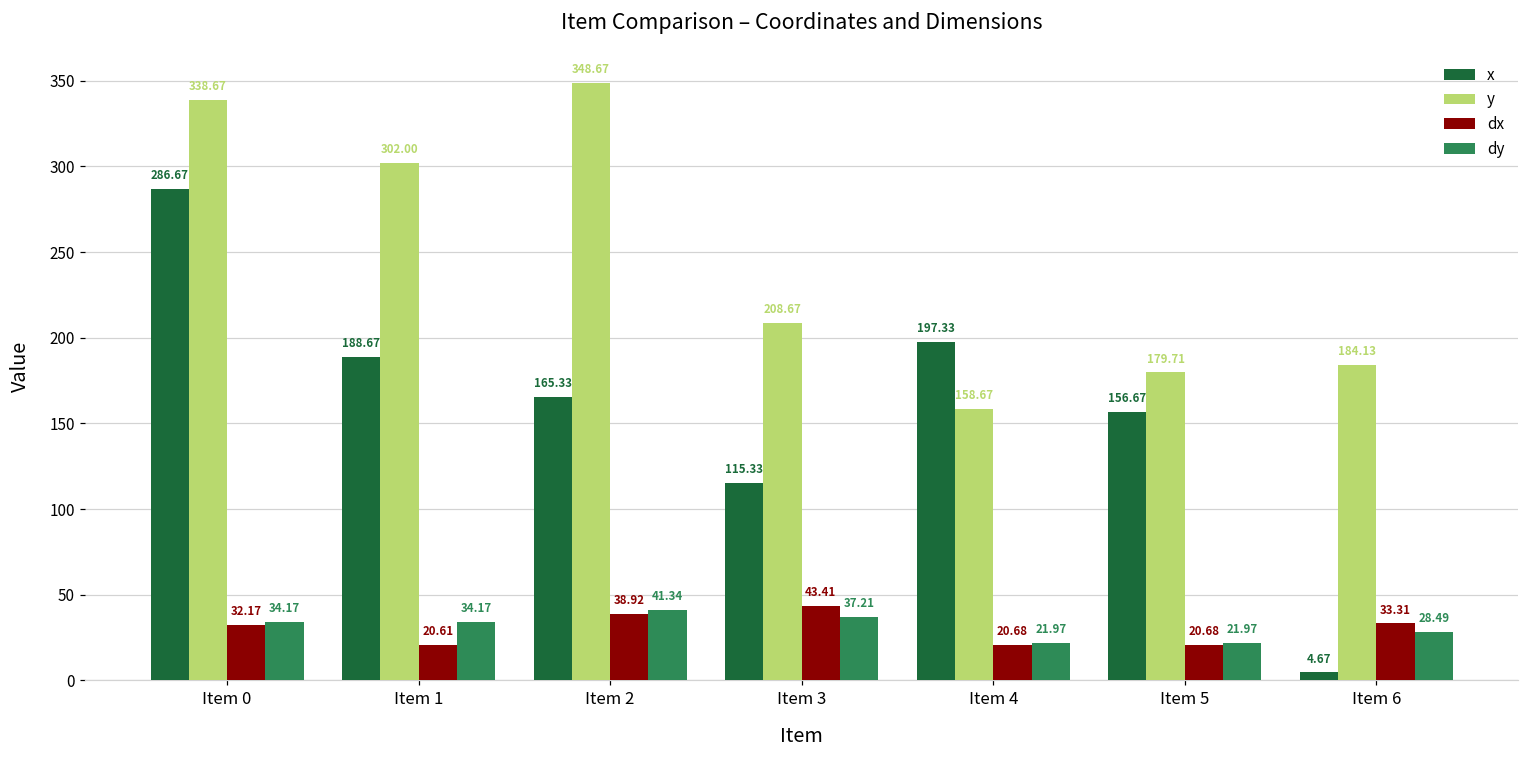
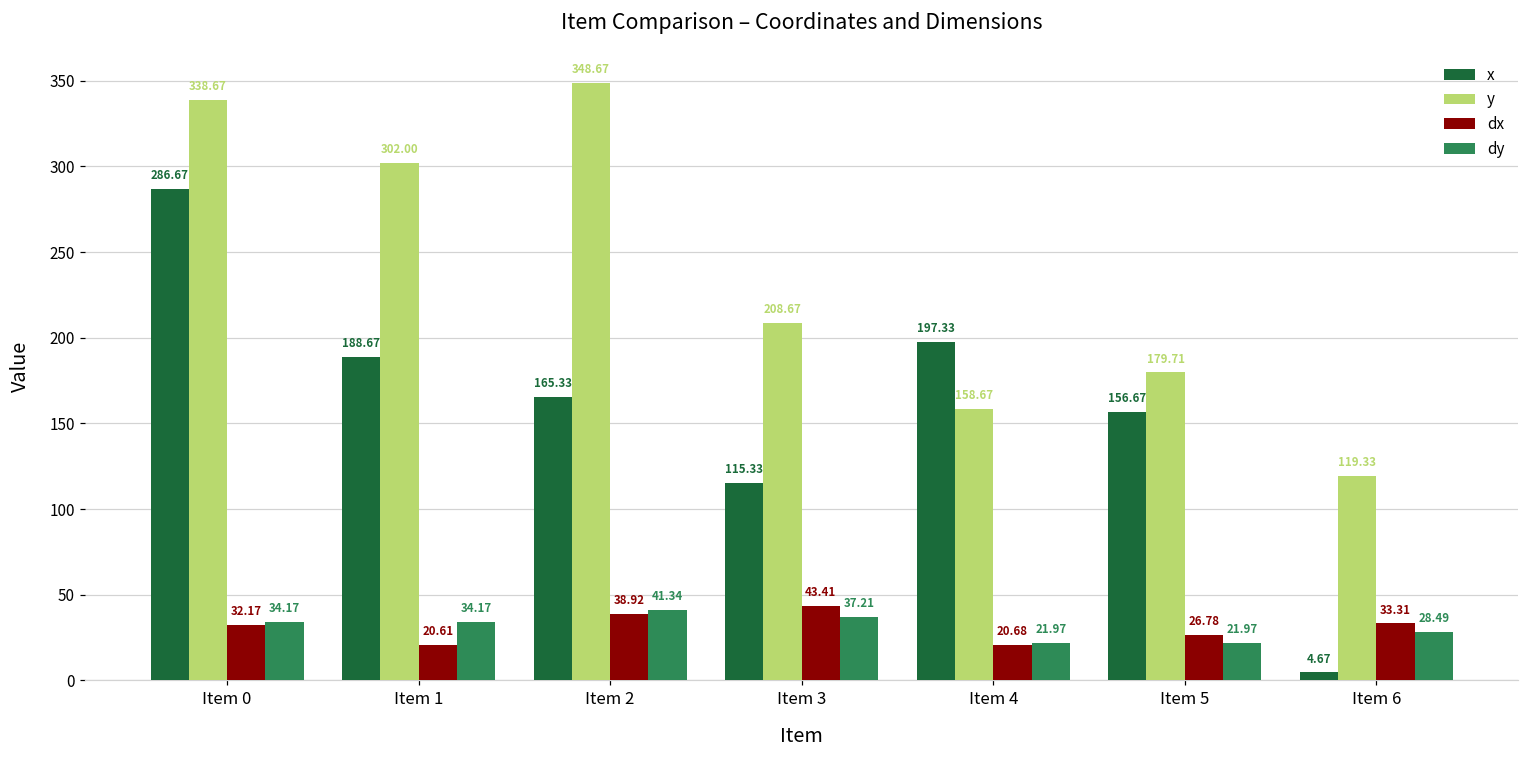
  {
    "y": {
      "Item 0": 338.67,
      "Item 1": 302.00,
      "Item 2": 348.67,
      "Item 3": 208.67,
      "Item 4": 158.67,
      "Item 5": 179.71,
-     "Item 6": 184.13
+     "Item 6": 119.33
    },
    "dx": {
      "Item 0": 32.17,
      "Item 1": 20.61,
      "Item 2": 38.92,
      "Item 3": 43.41,
      "Item 4": 20.68,
-     "Item 5": 20.68,
+     "Item 5": 26.78,
      "Item 6": 33.31
    }
  }
